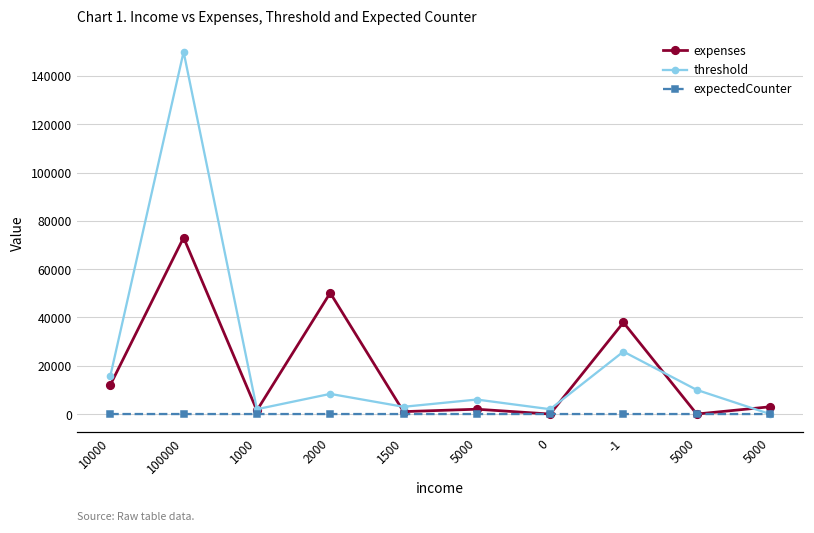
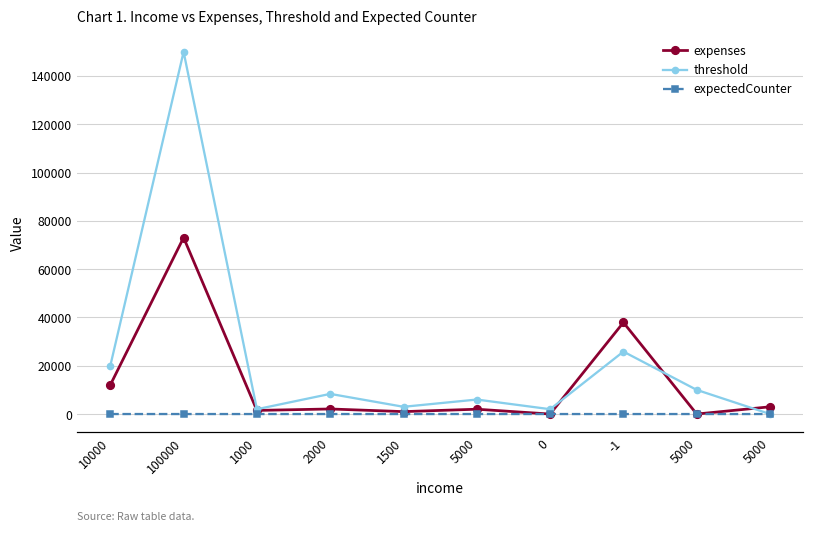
  {
    "expenses": {
      "10000": 12000,
      "100000": 73000,
-     "2000": 50000,
+     "2000": 2000,
      "-1": 38000
    },
    "threshold": {
-     "10000": 16000,
+     "10000": 20000,
      "100000": 150000,
      "2000": 8000,
      "1500": 3000,
      "0": 2000,
      "-1": 26000
    },
    "expectedCounter": {
      "10000": 0,
      "100000": 0,
      "1000": 0,
      "2000": 0,
      "-1": 0
    }
  }
